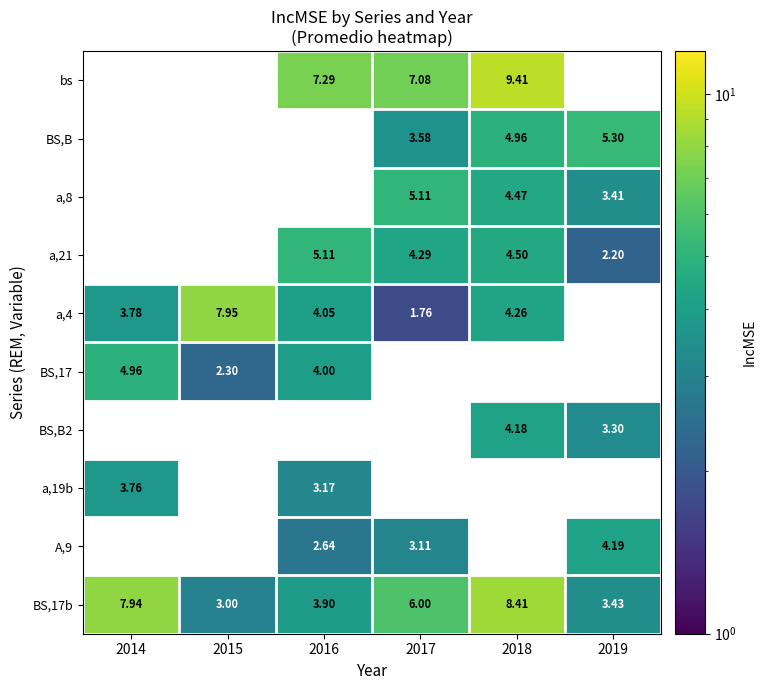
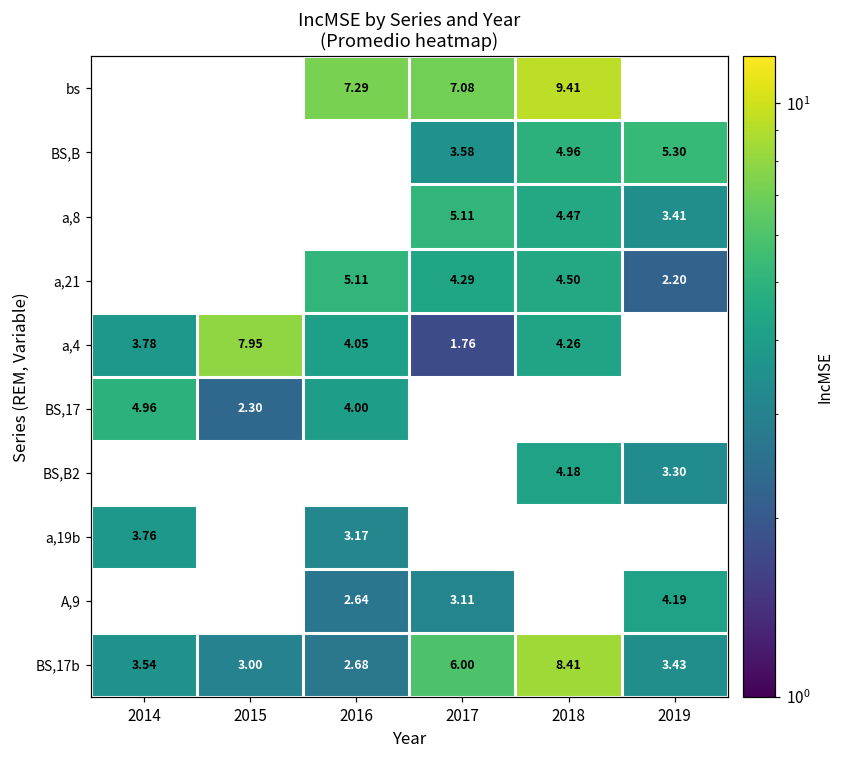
  {
    "bs": {
      "2016": 7.29,
      "2017": 7.08,
      "2018": 9.41
    },
    "BS,B": {
      "2017": 3.58,
      "2018": 4.96,
      "2019": 5.30
    },
    "a,8": {
      "2017": 5.11,
      "2018": 4.47,
      "2019": 3.41
    },
    "a,21": {
      "2016": 5.11,
      "2017": 4.29,
      "2018": 4.50,
      "2019": 2.20
    },
    "a,4": {
      "2014": 3.78,
      "2015": 7.95,
      "2016": 4.05,
      "2017": 1.76,
      "2018": 4.26
    },
    "BS,17": {
      "2014": 4.96,
      "2015": 2.30,
      "2016": 4.00
    },
    "BS,B2": {
      "2018": 4.18,
      "2019": 3.30
    },
    "a,19b": {
      "2014": 3.76,
      "2016": 3.17
    },
    "A,9": {
      "2016": 2.64,
      "2017": 3.11,
      "2019": 4.19
    },
    "BS,17b": {
-     "2014": 7.94,
+     "2014": 3.54,
      "2015": 3.00,
-     "2016": 3.90,
+     "2016": 2.68,
      "2017": 6.00,
      "2018": 8.41,
      "2019": 3.43
    }
  }
